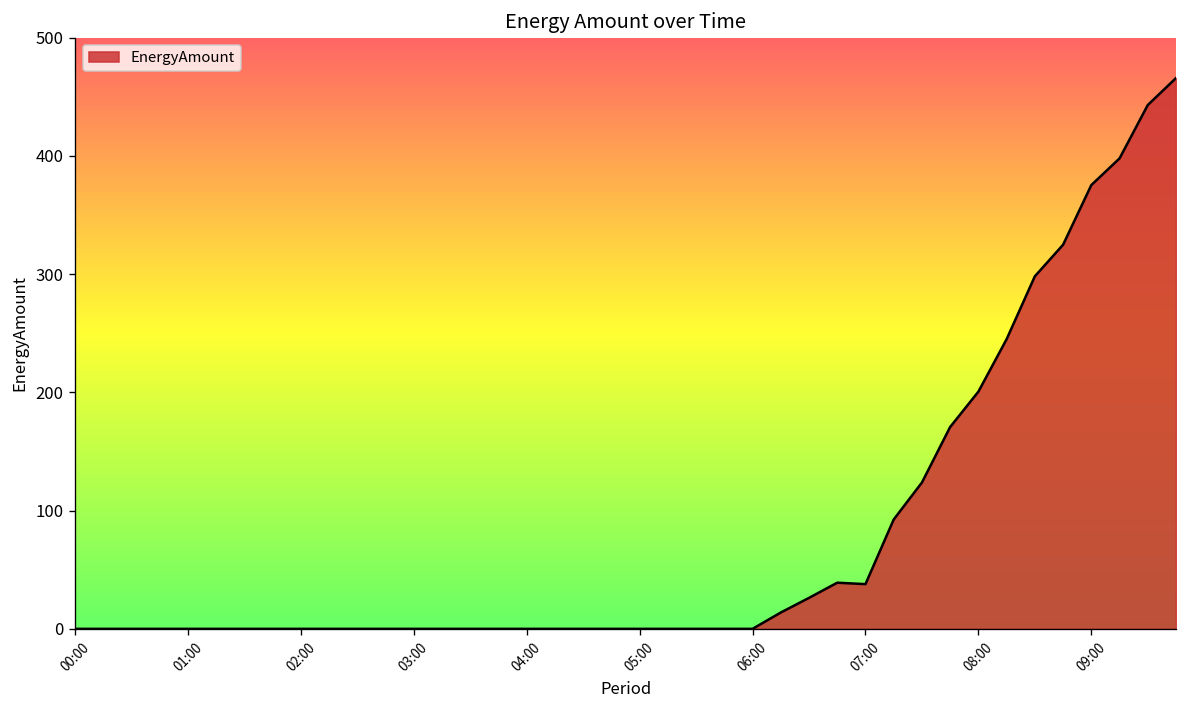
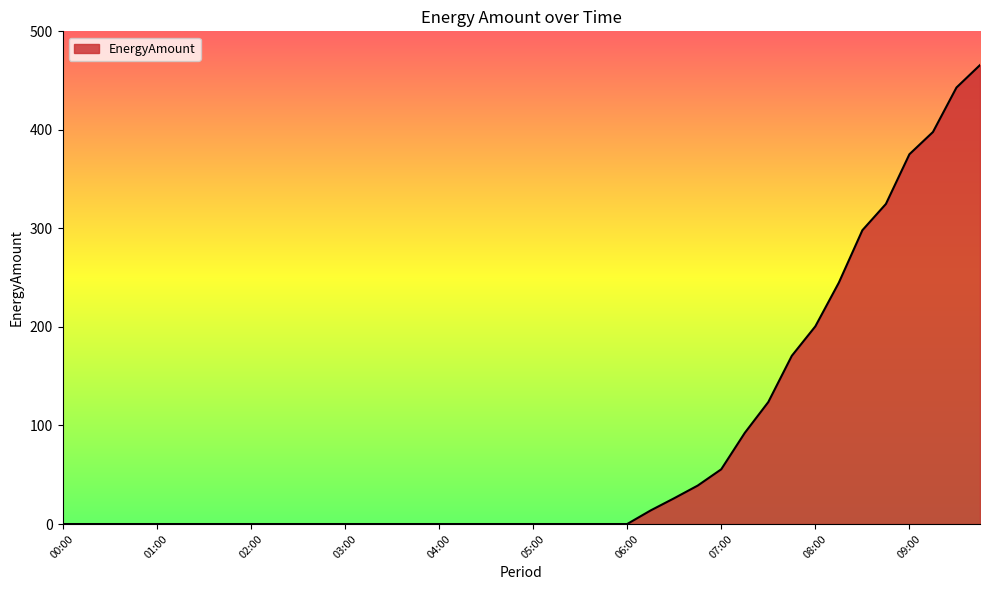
  {
    "00:00": 0,
    "01:00": 0,
    "02:00": 0,
    "03:00": 0,
    "04:00": 0,
    "05:00": 0,
    "06:00": 0,
-   "07:00": 40,
+   "07:00": 60,
    "08:00": 200,
    "09:00": 380
  }
